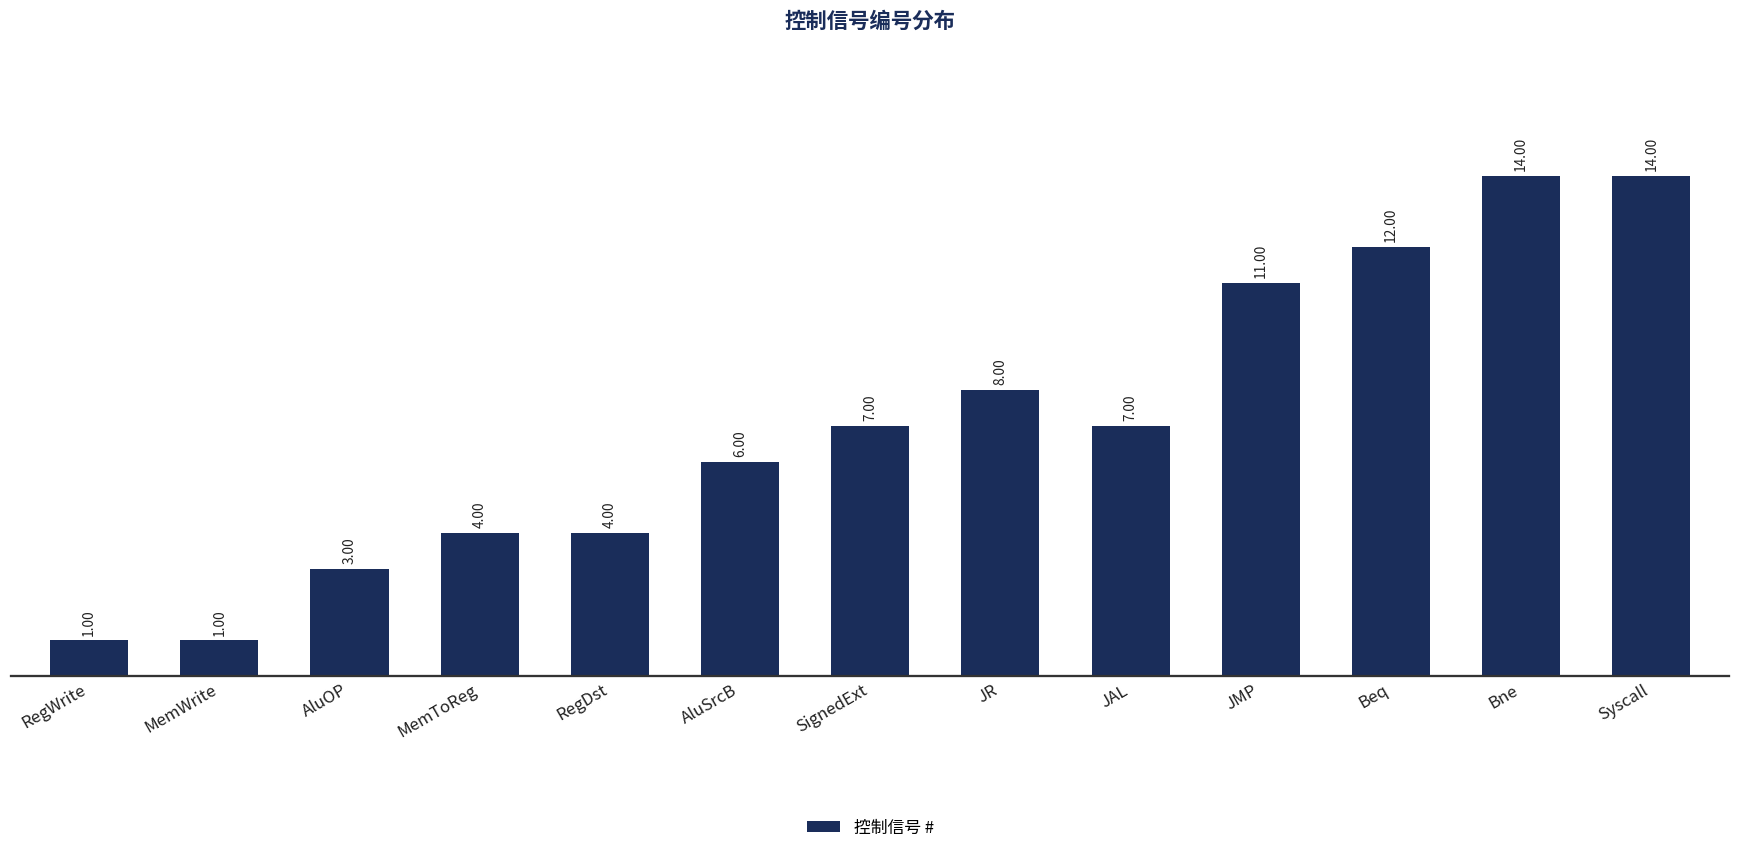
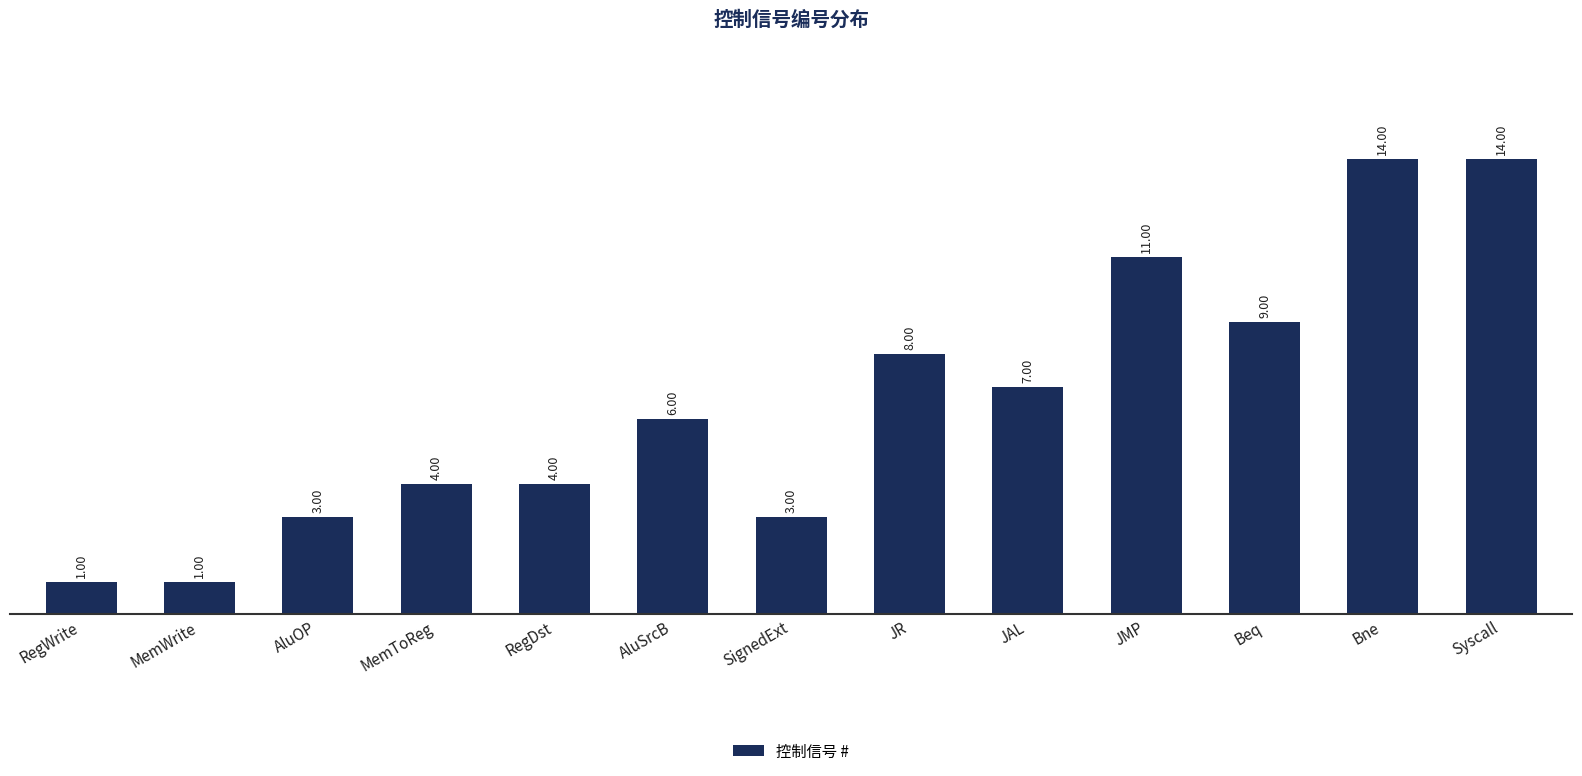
  {
    "RegWrite": 1.00,
    "MemWrite": 1.00,
    "AluOP": 3.00,
    "MemToReg": 4.00,
    "RegDst": 4.00,
    "AluSrcB": 6.00,
-   "SignedExt": 7.00,
+   "SignedExt": 3.00,
    "JR": 8.00,
    "JAL": 7.00,
    "JMP": 11.00,
-   "Beq": 12.00,
+   "Beq": 9.00,
    "Bne": 14.00,
    "Syscall": 14.00
  }
